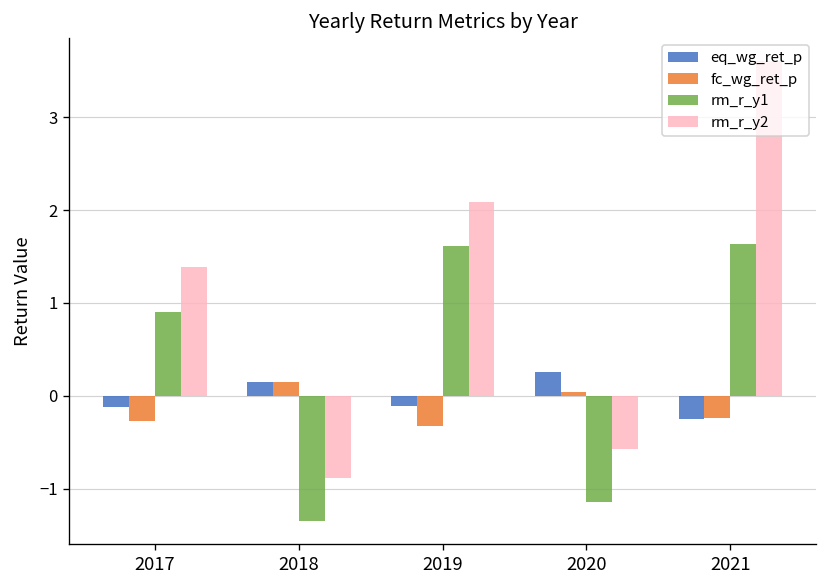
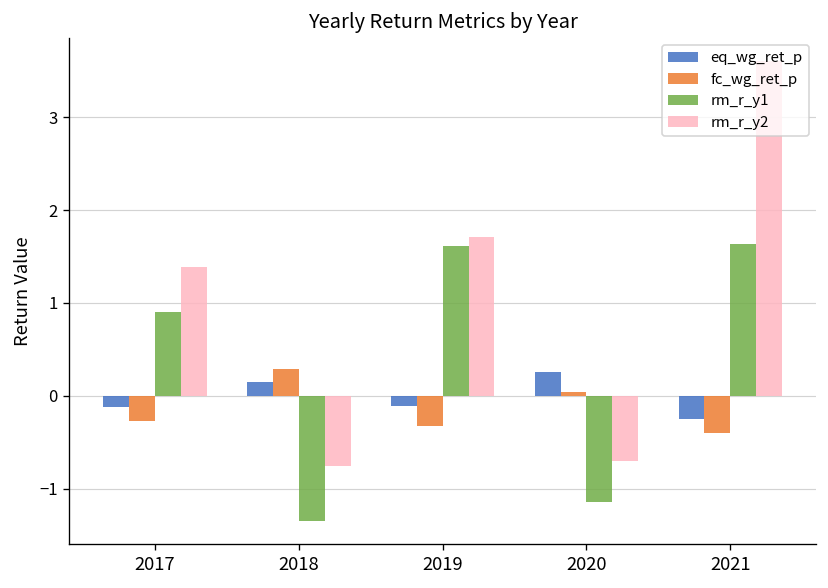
  {
    "eq_wg_ret_p": {
      "2017": -0.1,
      "2018": 0.2,
      "2019": -0.1,
      "2020": 0.3,
      "2021": -0.3
    },
    "fc_wg_ret_p": {
      "2017": -0.3,
-     "2018": 0.1,
+     "2018": 0.3,
      "2019": -0.3,
      "2020": 0.0,
-     "2021": -0.2
+     "2021": -0.4
    },
    "rm_r_y1": {
      "2017": 0.9,
      "2018": -1.3,
      "2019": 1.6,
      "2020": -1.1,
      "2021": 1.6
    },
    "rm_r_y2": {
      "2017": 1.4,
-     "2018": -0.9,
-     "2019": 2.1,
-     "2020": -0.6
+     "2018": -0.8,
+     "2019": 1.7,
+     "2020": -0.7
    }
  }
